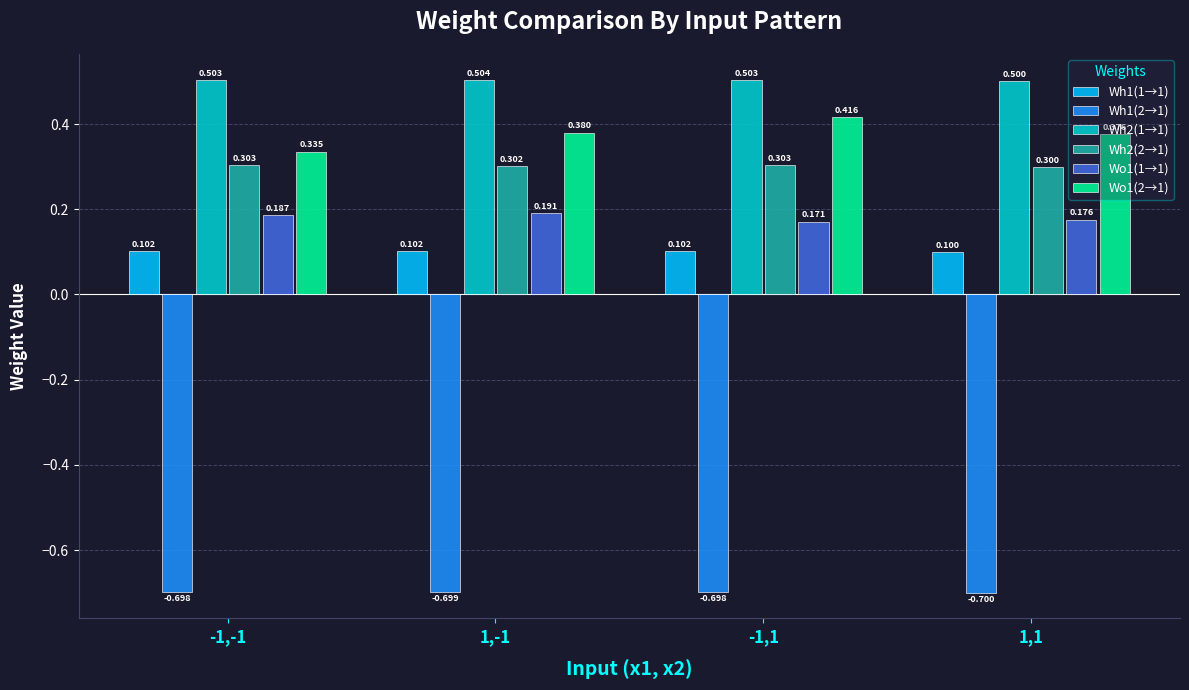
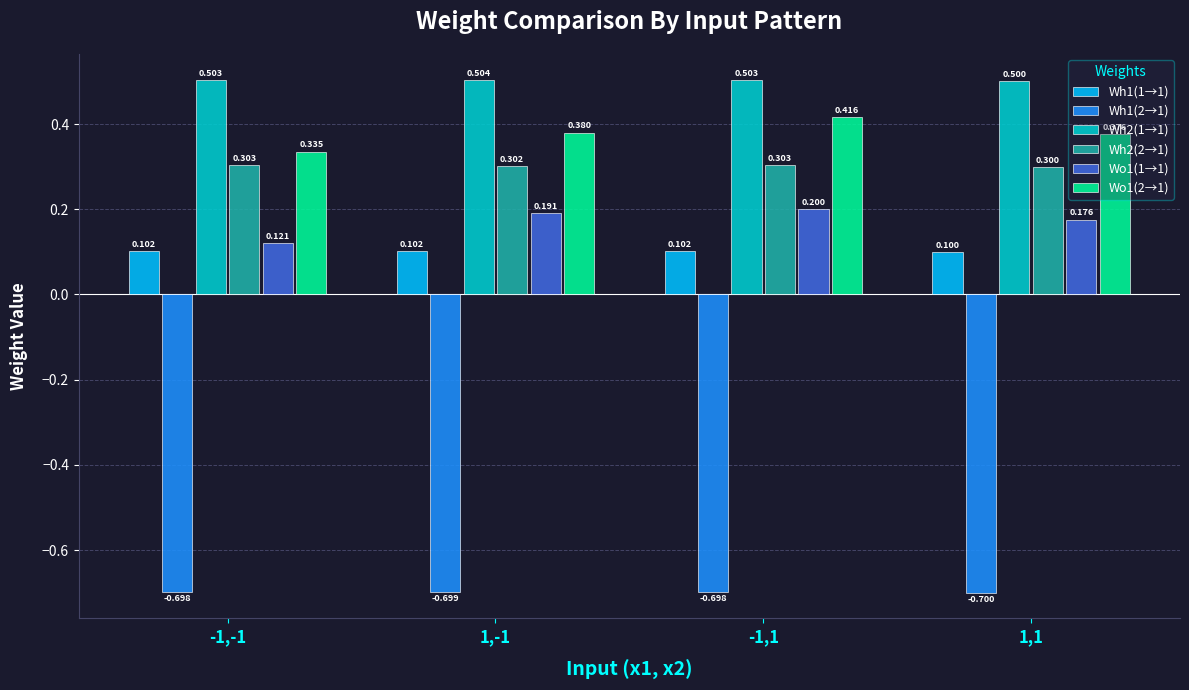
  {
    "Wo1(1→1)": {
-     "-1,-1": 0.187,
+     "-1,-1": 0.121,
      "1,-1": 0.191,
-     "-1,1": 0.171,
+     "-1,1": 0.200,
      "1,1": 0.176
    },
    "Wo1(2→1)": {
      "-1,-1": 0.335,
      "1,-1": 0.380,
      "-1,1": 0.416
    }
  }
